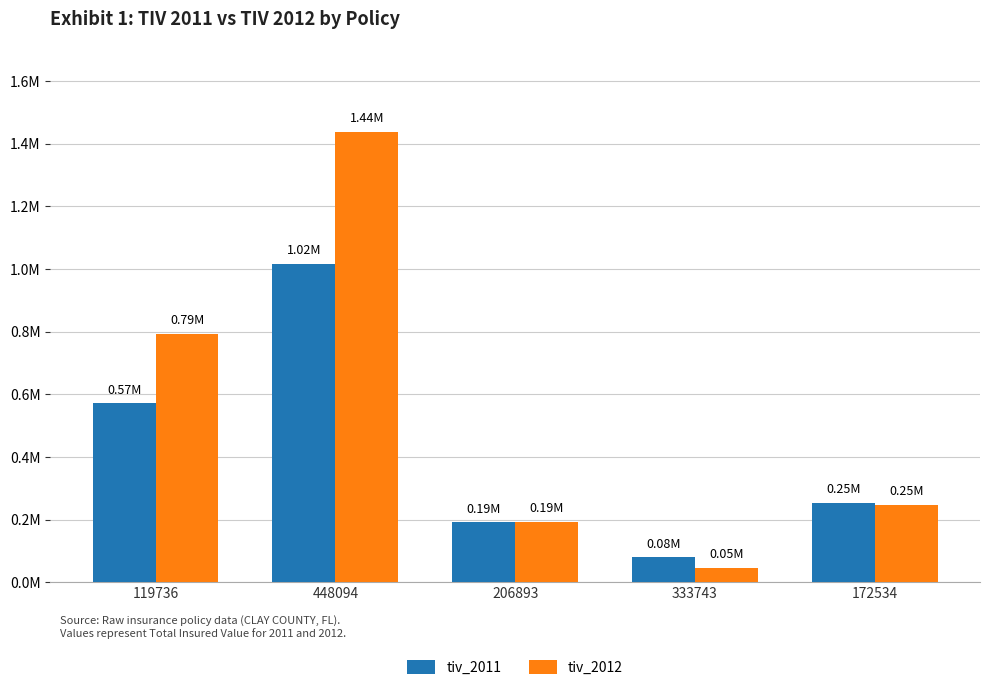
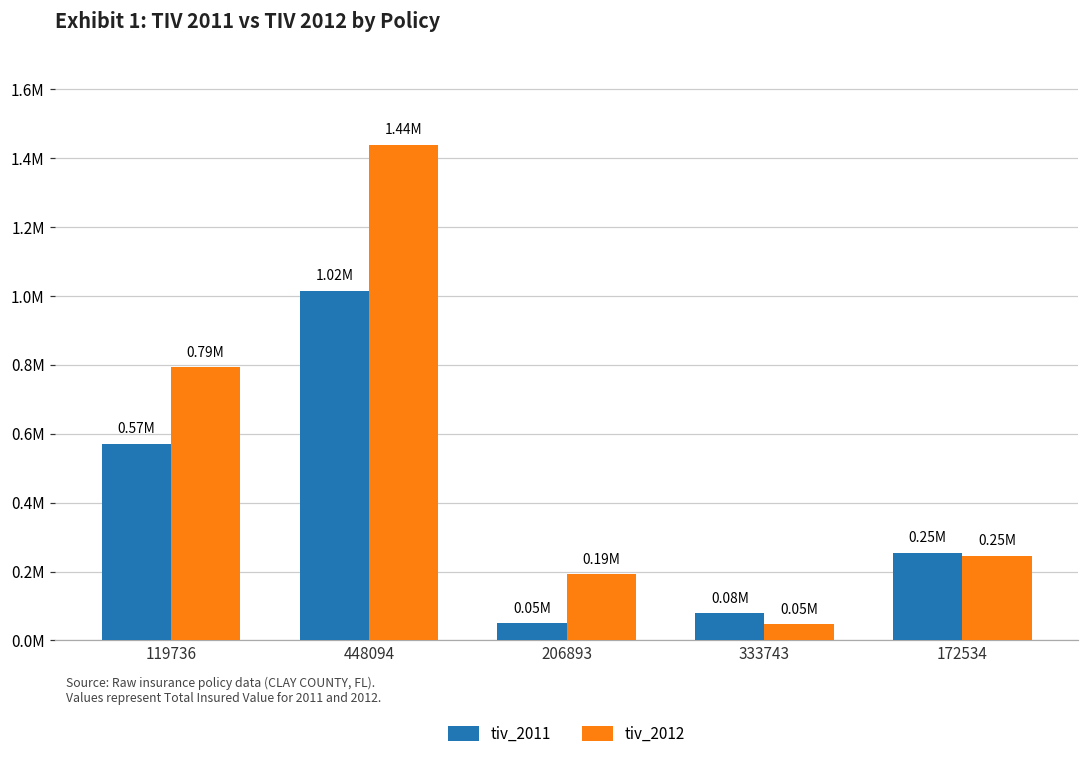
  {
    "tiv_2011": {
      "119736": "0.57M",
      "448094": "1.02M",
-     "206893": "0.19M",
+     "206893": "0.05M",
      "333743": "0.08M",
      "172534": "0.25M"
    },
    "tiv_2012": {
      "119736": "0.79M",
      "448094": "1.44M",
      "206893": "0.19M",
      "333743": "0.05M",
      "172534": "0.25M"
    }
  }
